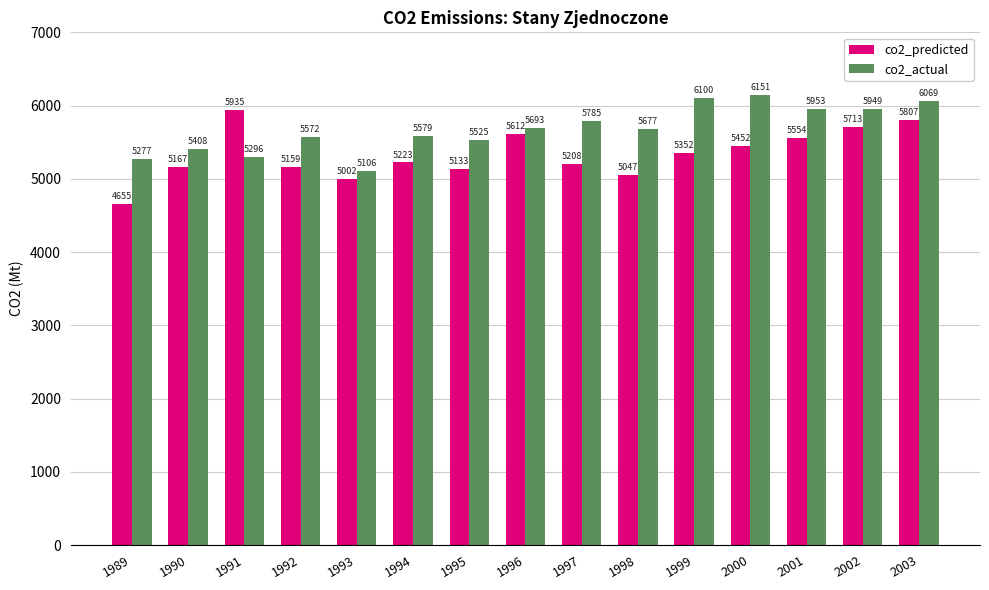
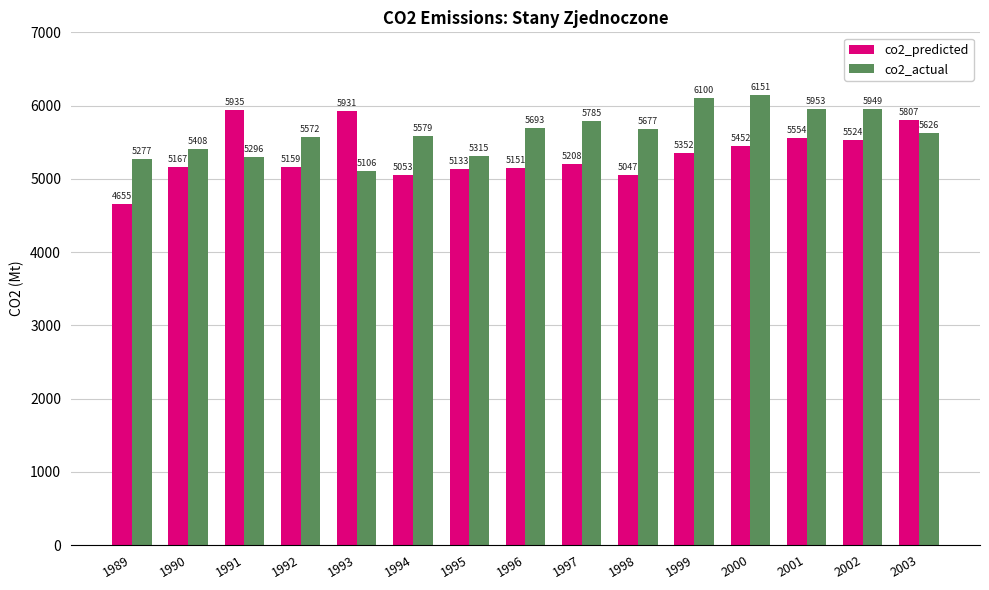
  {
    "co2_predicted": {
      "1989": 4655,
      "1990": 5167,
      "1991": 5935,
      "1992": 5159,
-     "1993": 5002,
-     "1994": 5223,
+     "1993": 5931,
+     "1994": 5053,
      "1995": 5133,
-     "1996": 5612,
+     "1996": 5151,
      "1997": 5208,
      "1998": 5047,
      "1999": 5352,
      "2000": 5452,
      "2001": 5554,
-     "2002": 5713,
+     "2002": 5524,
      "2003": 5807
    },
    "co2_actual": {
      "1989": 5277,
      "1990": 5408,
      "1991": 5296,
      "1992": 5572,
      "1993": 5106,
      "1994": 5579,
-     "1995": 5525,
+     "1995": 5315,
      "1996": 5693,
      "1997": 5785,
      "1998": 5677,
      "1999": 6100,
      "2000": 6151,
      "2001": 5953,
      "2002": 5949,
-     "2003": 6069
+     "2003": 5626
    }
  }
